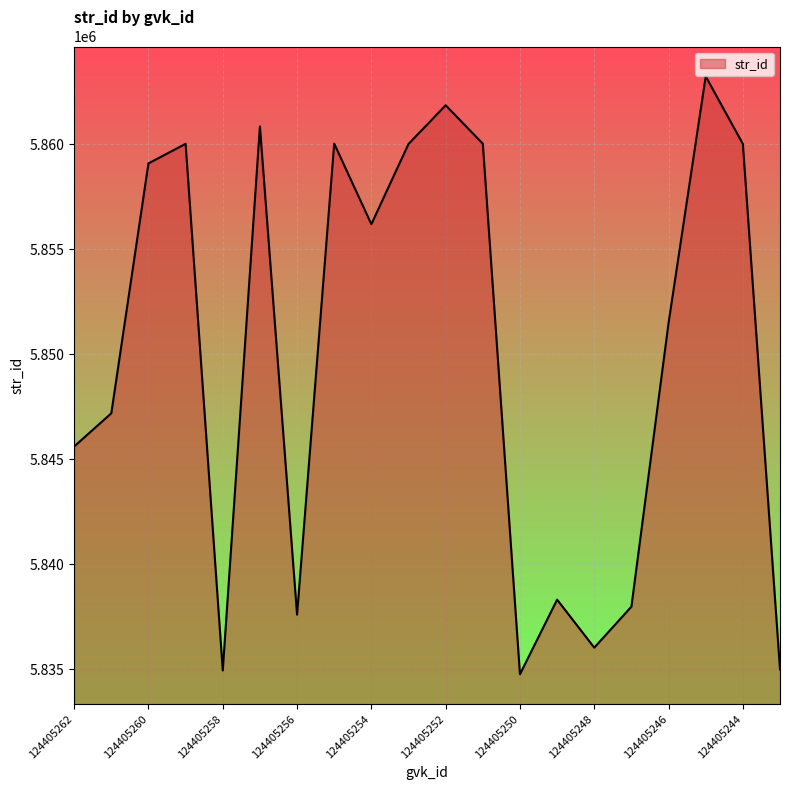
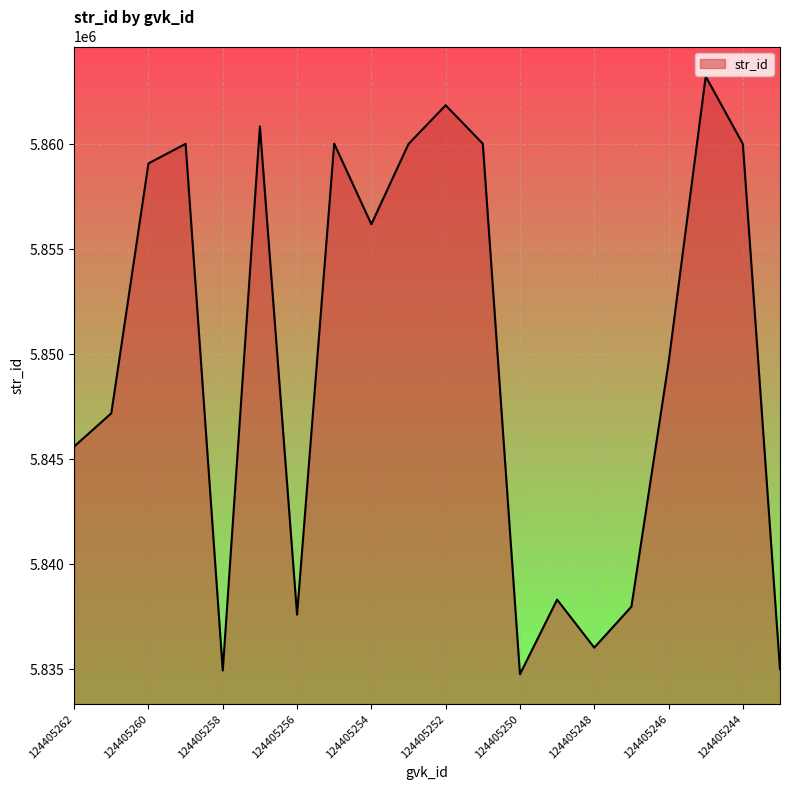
  {
    "124405262": 5845600,
    "124405260": 5859100,
    "124405258": 5834900,
    "124405256": 5837600,
    "124405254": 5856200,
    "124405252": 5861900,
    "124405250": 5834800,
    "124405248": 5836000,
-   "124405246": 5851500,
+   "124405246": 5849600,
    "124405244": 5860000
  }
